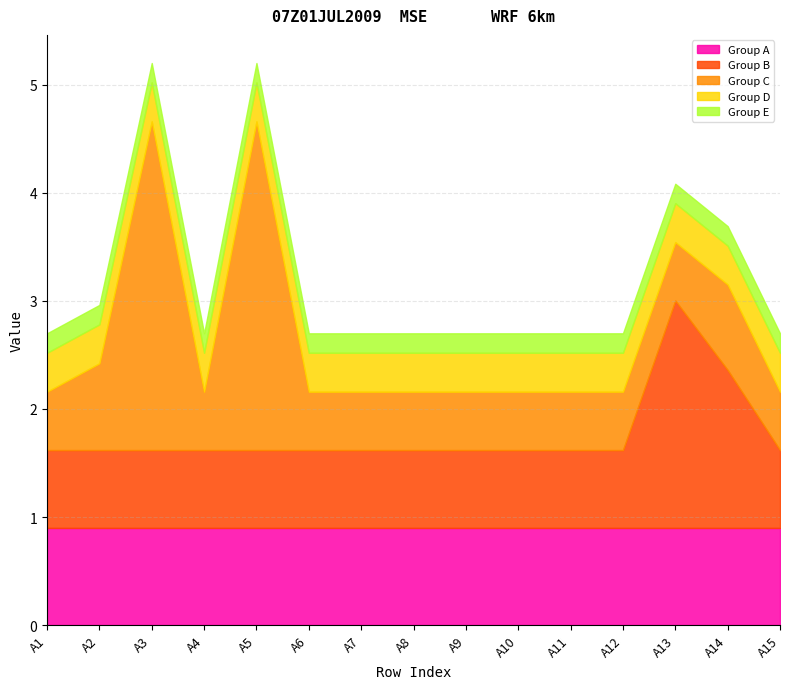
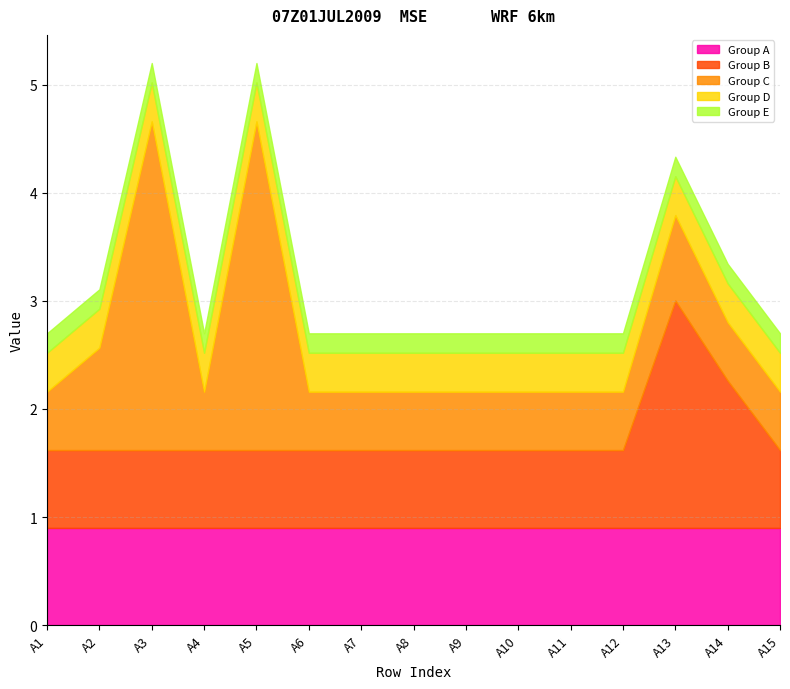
  {
    "Group A": {
      "A1": 0.90,
      "A2": 0.90,
      "A3": 0.90,
      "A4": 0.90,
      "A5": 0.90,
      "A6": 0.90,
      "A7": 0.90,
      "A8": 0.90,
      "A9": 0.90,
      "A10": 0.90,
      "A11": 0.90,
      "A12": 0.90,
      "A13": 0.90,
      "A14": 0.90,
      "A15": 0.90
    },
    "Group B": {
      "A1": 0.72,
      "A2": 0.72,
      "A3": 0.72,
      "A4": 0.72,
      "A5": 0.72,
      "A6": 0.72,
      "A7": 0.72,
      "A8": 0.72,
      "A9": 0.72,
      "A10": 0.72,
      "A11": 0.72,
      "A12": 0.72,
      "A13": 2.10,
-     "A14": 1.46,
+     "A14": 1.36,
      "A15": 0.72
    },
    "Group C": {
      "A1": 0.54,
-     "A2": 0.80,
+     "A2": 0.95,
      "A3": 3.04,
      "A4": 0.54,
      "A5": 3.04,
      "A6": 0.54,
      "A7": 0.54,
      "A8": 0.54,
      "A9": 0.54,
      "A10": 0.54,
      "A11": 0.54,
      "A12": 0.54,
-     "A13": 0.54,
-     "A14": 0.79,
+     "A13": 0.79,
+     "A14": 0.54,
      "A15": 0.54
    },
    "Group D": {
      "A1": 0.36,
      "A2": 0.36,
      "A3": 0.36,
      "A4": 0.36,
      "A5": 0.36,
      "A6": 0.36,
      "A7": 0.36,
      "A8": 0.36,
      "A9": 0.36,
      "A10": 0.36,
      "A11": 0.36,
      "A12": 0.36,
      "A13": 0.36,
      "A14": 0.36,
      "A15": 0.36
    },
    "Group E": {
      "A1": 0.18,
      "A2": 0.18,
      "A3": 0.18,
      "A4": 0.18,
      "A5": 0.18,
      "A6": 0.18,
      "A7": 0.18,
      "A8": 0.18,
      "A9": 0.18,
      "A10": 0.18,
      "A11": 0.18,
      "A12": 0.18,
      "A13": 0.18,
      "A14": 0.18,
      "A15": 0.18
    }
  }
